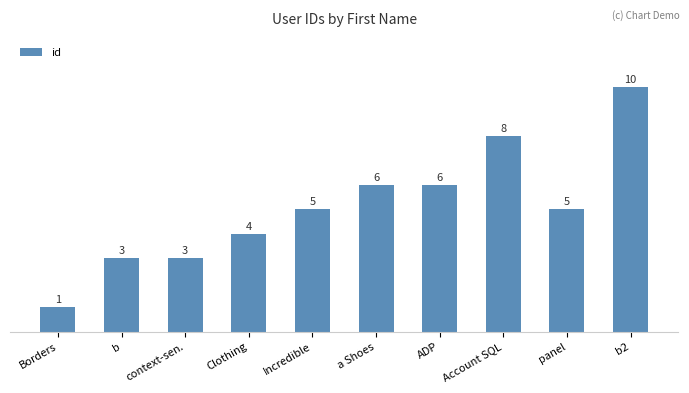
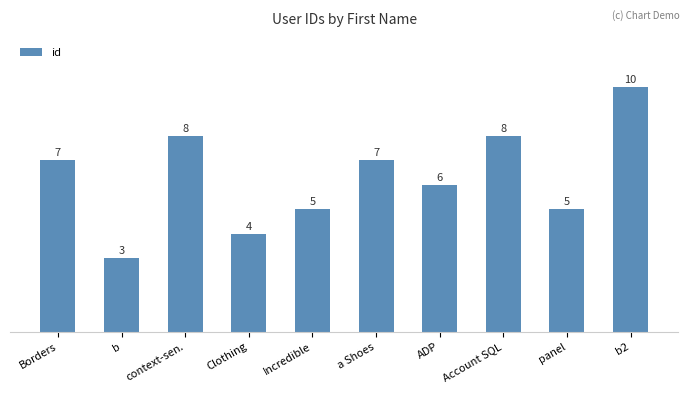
  {
-   "Borders": 1,
+   "Borders": 7,
    "b": 3,
-   "context-sen.": 3,
+   "context-sen.": 8,
    "Clothing": 4,
    "Incredible": 5,
-   "a Shoes": 6,
+   "a Shoes": 7,
    "ADP": 6,
    "Account SQL": 8,
    "panel": 5,
    "b2": 10
  }
